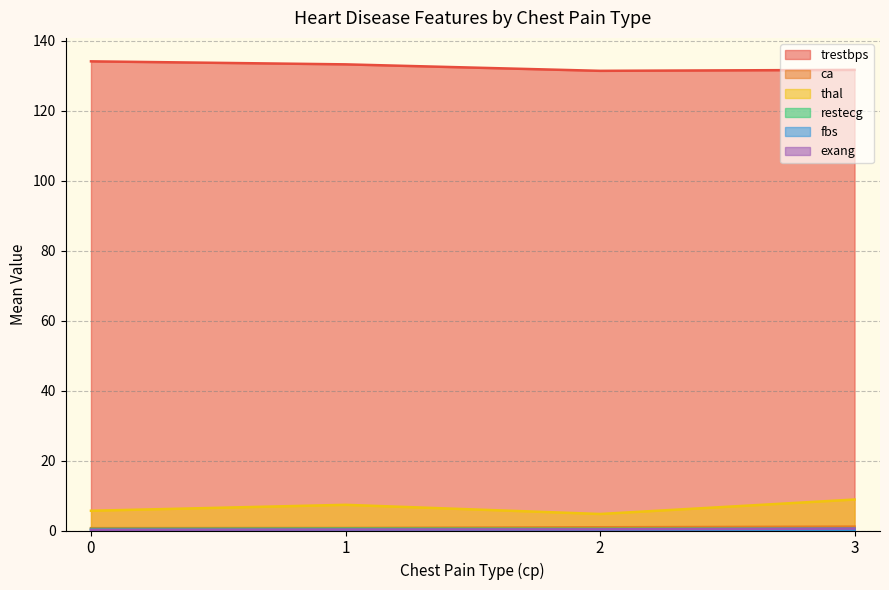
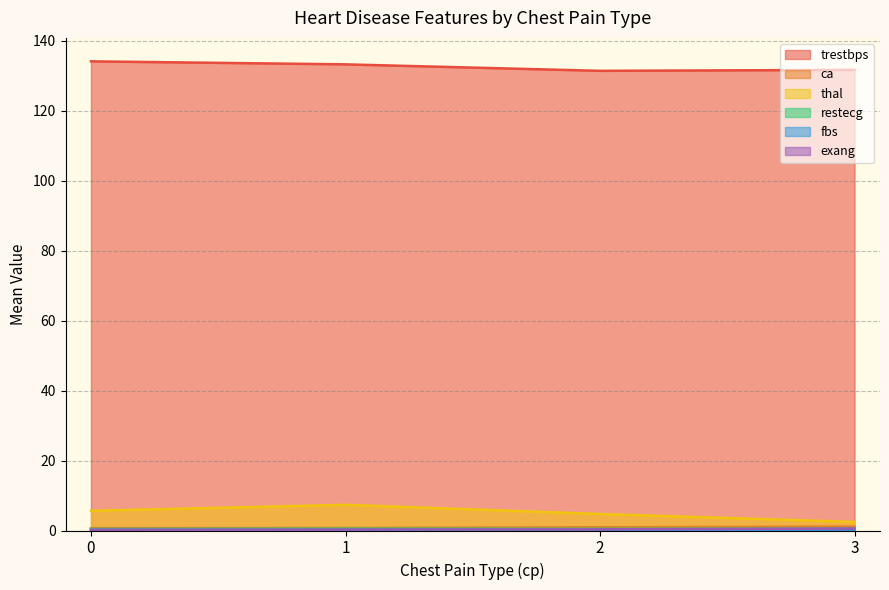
  {
    "thal": {
      "0": 6,
      "1": 7,
      "2": 5,
-     "3": 9
+     "3": 2
    }
  }
